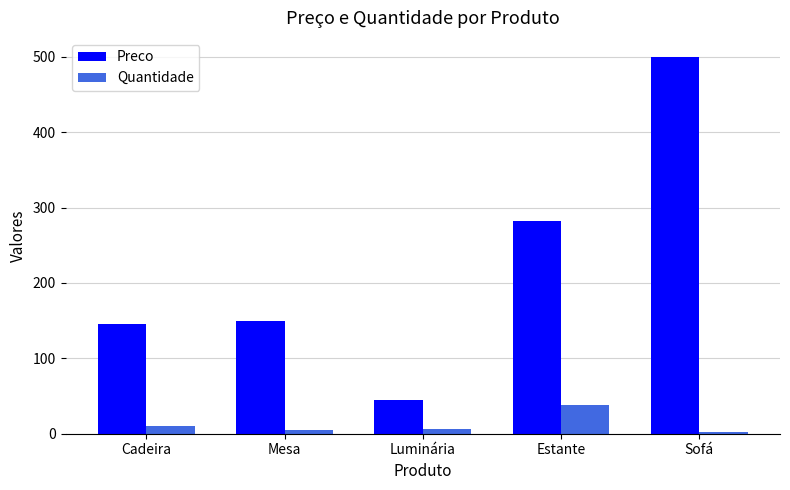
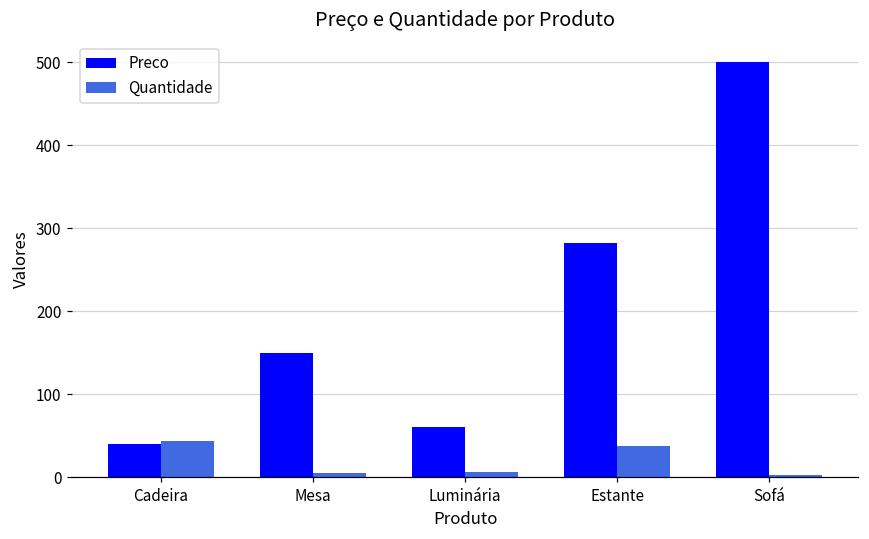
  {
    "Preco": {
-     "Cadeira": 150,
+     "Cadeira": 40,
      "Mesa": 150,
-     "Luminária": 50,
+     "Luminária": 60,
      "Estante": 280,
      "Sofá": 500
    },
    "Quantidade": {
-     "Cadeira": 10,
+     "Cadeira": 40,
      "Mesa": 10,
      "Luminária": 10,
      "Estante": 40
    }
  }
